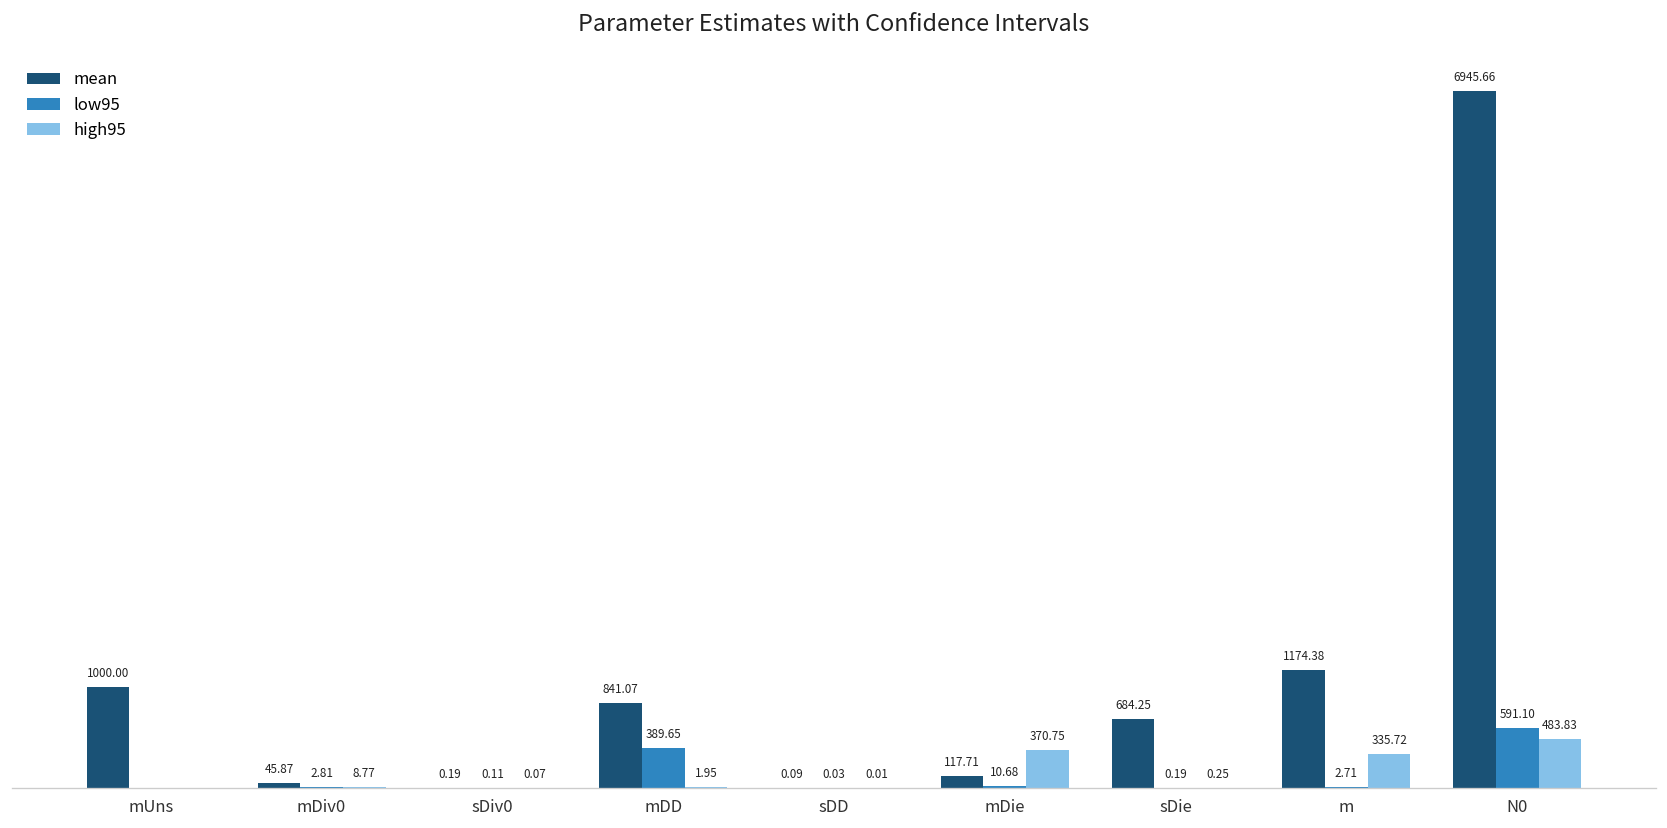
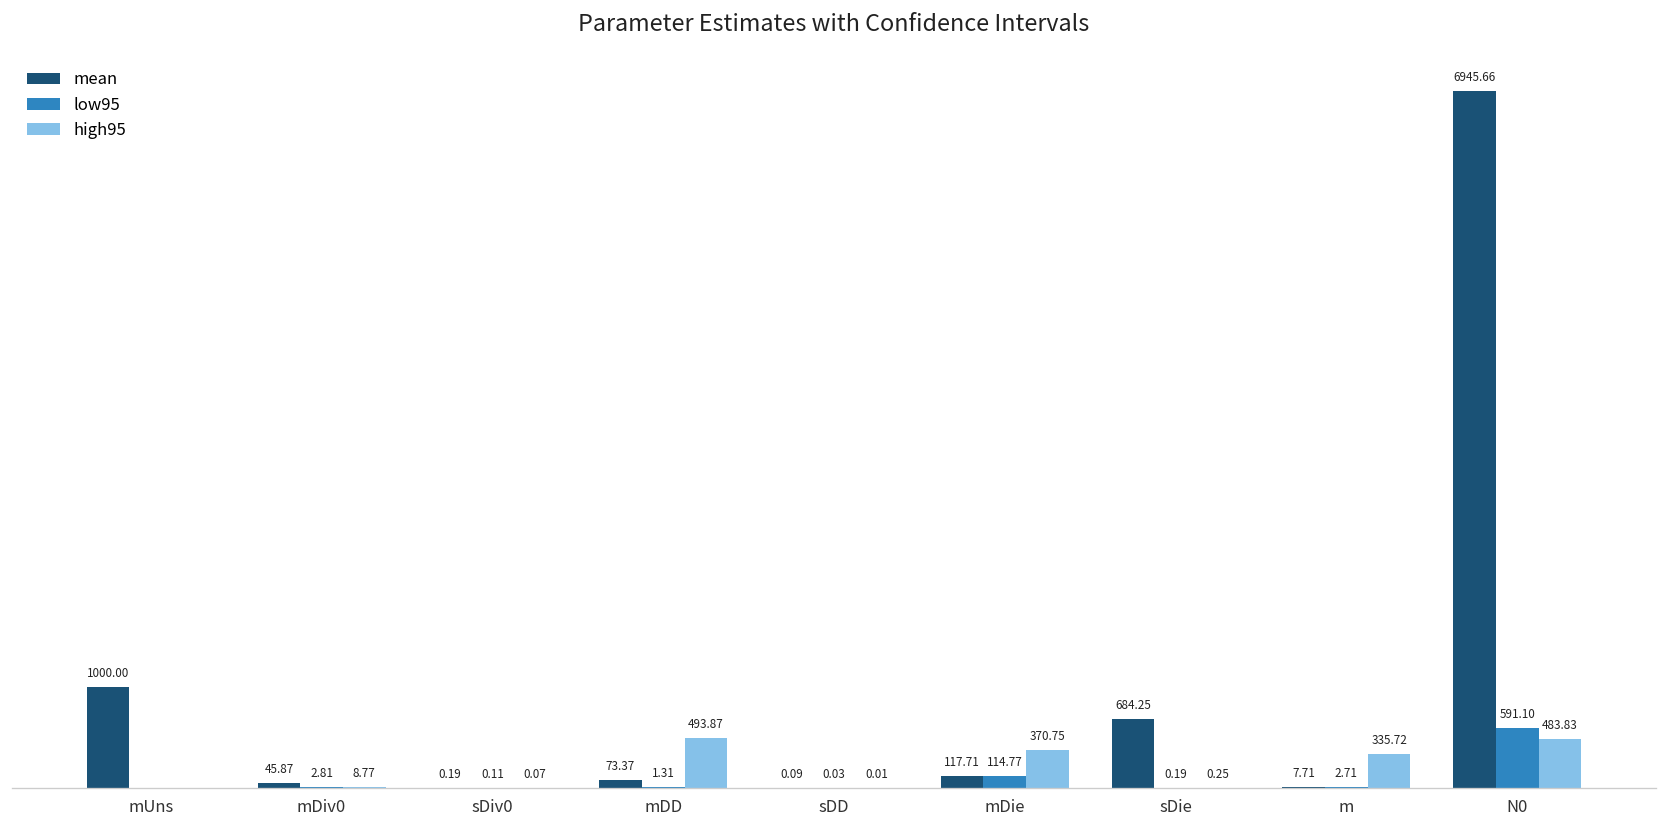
  {
    "mean": {
      "mUns": 1000.00,
      "mDiv0": 45.87,
      "sDiv0": 0.19,
-     "mDD": 841.07,
+     "mDD": 73.37,
      "sDD": 0.09,
      "mDie": 117.71,
      "sDie": 684.25,
-     "m": 1174.38,
+     "m": 7.71,
      "N0": 6945.66
    },
    "low95": {
      "mDiv0": 2.81,
      "sDiv0": 0.11,
-     "mDD": 389.65,
+     "mDD": 1.31,
      "sDD": 0.03,
-     "mDie": 10.68,
+     "mDie": 114.77,
      "sDie": 0.19,
      "m": 2.71,
      "N0": 591.10
    },
    "high95": {
      "mDiv0": 8.77,
      "sDiv0": 0.07,
-     "mDD": 1.95,
+     "mDD": 493.87,
      "sDD": 0.01,
      "mDie": 370.75,
      "sDie": 0.25,
      "m": 335.72,
      "N0": 483.83
    }
  }
